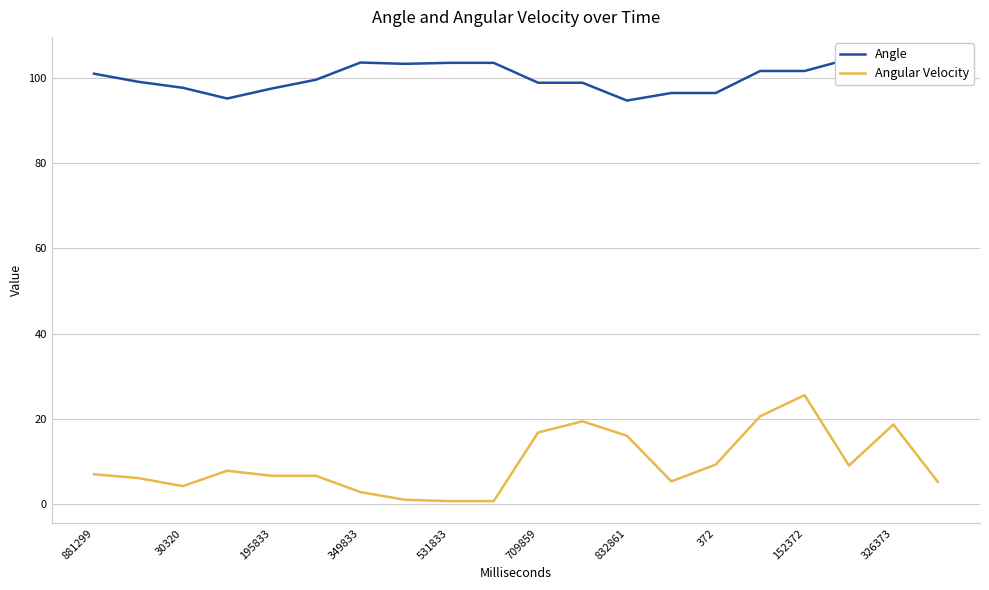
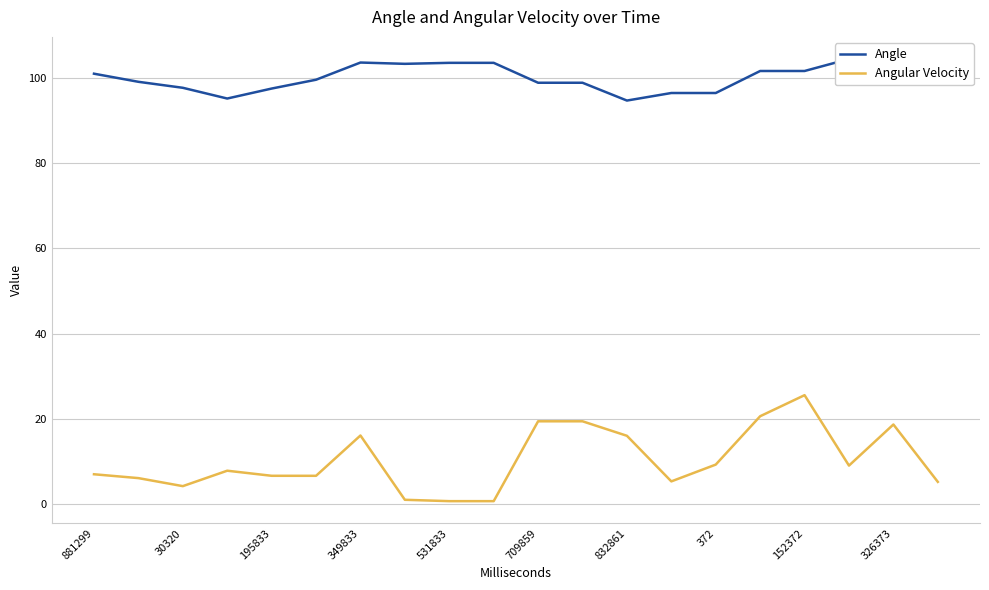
  {
    "Angle": {
      "881299": 101,
      "30320": 98,
      "195833": 97,
      "349833": 104,
      "531833": 104,
      "709859": 99,
      "832861": 95,
      "372": 96,
      "152372": 102
    },
    "Angular Velocity": {
      "881299": 7,
      "30320": 4,
      "195833": 7,
-     "349833": 3,
+     "349833": 16,
      "531833": 1,
-     "709859": 17,
+     "709859": 19,
      "832861": 16,
      "372": 9,
      "152372": 26,
      "326373": 19
    }
  }
